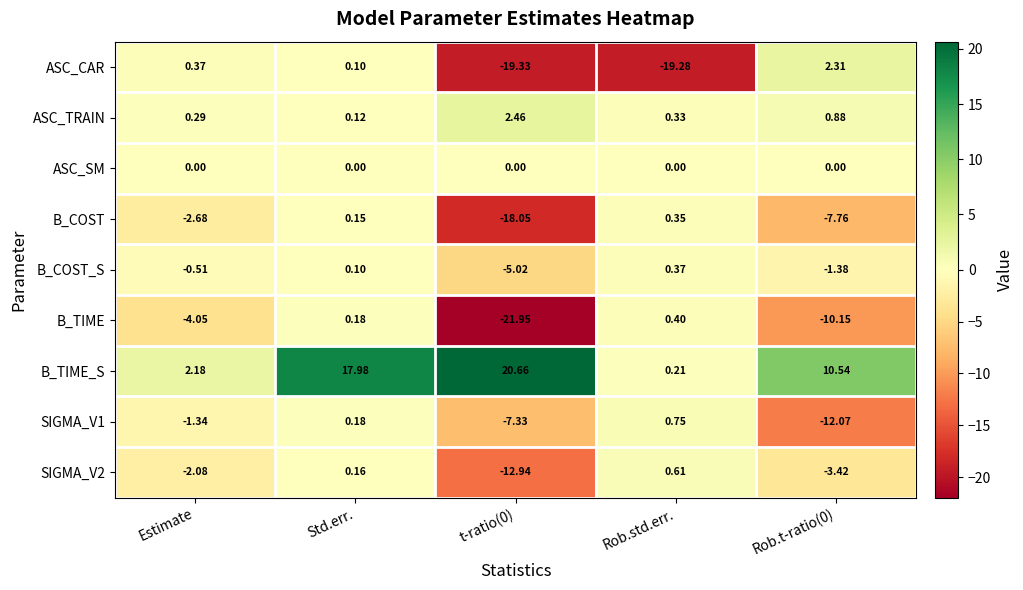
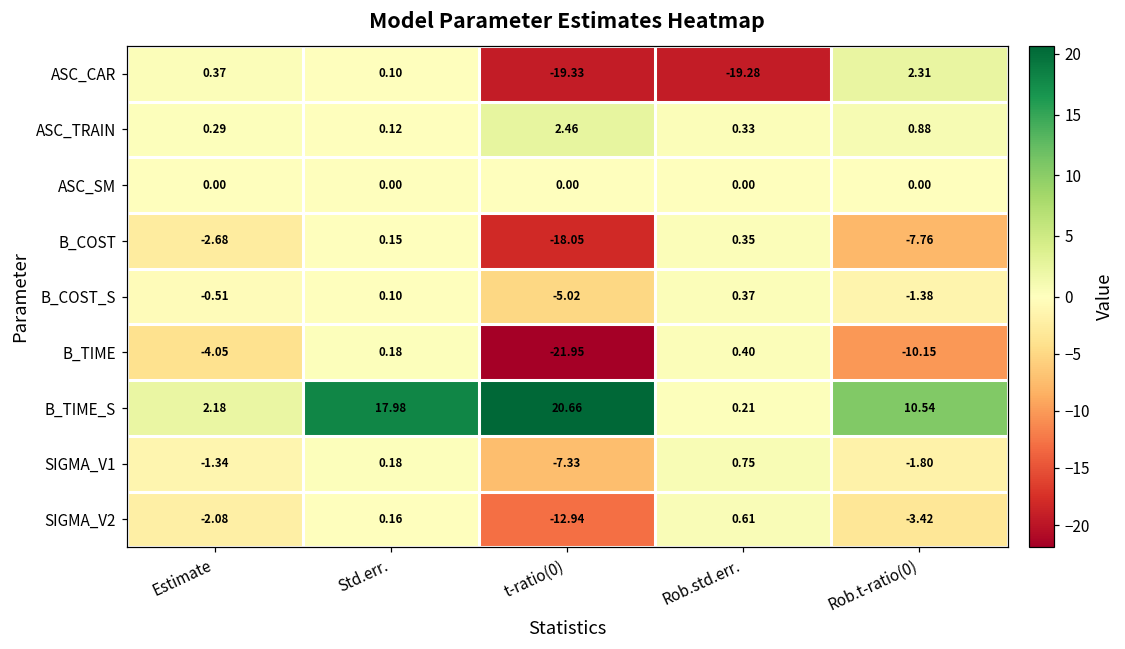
  {
    "ASC_CAR": {
      "Estimate": 0.37,
      "Std.err.": 0.10,
      "t-ratio(0)": -19.33,
      "Rob.std.err.": -19.28,
      "Rob.t-ratio(0)": 2.31
    },
    "ASC_TRAIN": {
      "Estimate": 0.29,
      "Std.err.": 0.12,
      "t-ratio(0)": 2.46,
      "Rob.std.err.": 0.33,
      "Rob.t-ratio(0)": 0.88
    },
    "ASC_SM": {
      "Estimate": 0.00,
      "Std.err.": 0.00,
      "t-ratio(0)": 0.00,
      "Rob.std.err.": 0.00,
      "Rob.t-ratio(0)": 0.00
    },
    "B_COST": {
      "Estimate": -2.68,
      "Std.err.": 0.15,
      "t-ratio(0)": -18.05,
      "Rob.std.err.": 0.35,
      "Rob.t-ratio(0)": -7.76
    },
    "B_COST_S": {
      "Estimate": -0.51,
      "Std.err.": 0.10,
      "t-ratio(0)": -5.02,
      "Rob.std.err.": 0.37,
      "Rob.t-ratio(0)": -1.38
    },
    "B_TIME": {
      "Estimate": -4.05,
      "Std.err.": 0.18,
      "t-ratio(0)": -21.95,
      "Rob.std.err.": 0.40,
      "Rob.t-ratio(0)": -10.15
    },
    "B_TIME_S": {
      "Estimate": 2.18,
      "Std.err.": 17.98,
      "t-ratio(0)": 20.66,
      "Rob.std.err.": 0.21,
      "Rob.t-ratio(0)": 10.54
    },
    "SIGMA_V1": {
      "Estimate": -1.34,
      "Std.err.": 0.18,
      "t-ratio(0)": -7.33,
      "Rob.std.err.": 0.75,
-     "Rob.t-ratio(0)": -12.07
+     "Rob.t-ratio(0)": -1.80
    },
    "SIGMA_V2": {
      "Estimate": -2.08,
      "Std.err.": 0.16,
      "t-ratio(0)": -12.94,
      "Rob.std.err.": 0.61,
      "Rob.t-ratio(0)": -3.42
    }
  }
